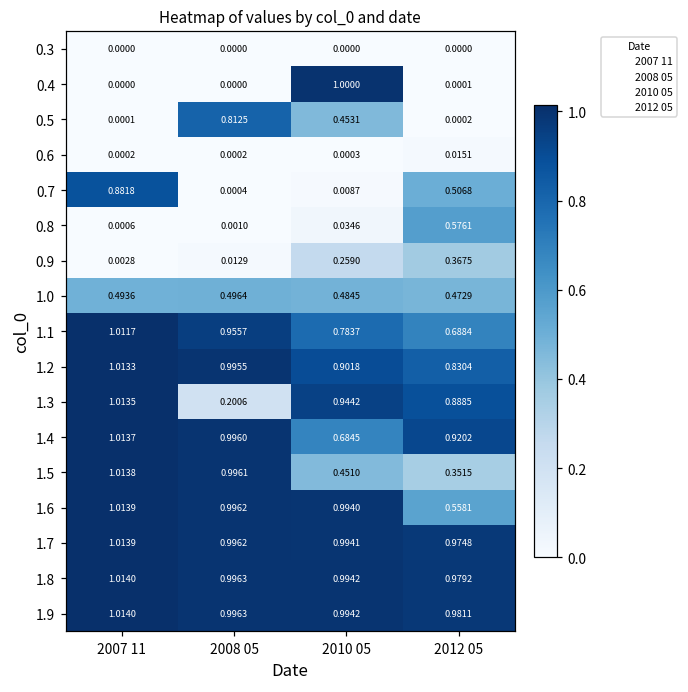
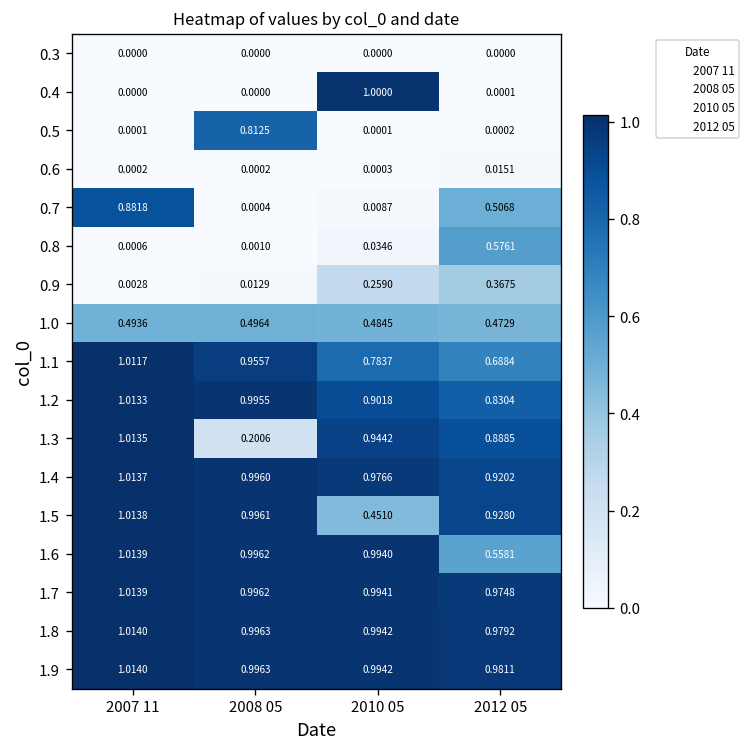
  {
    "0.3": {
      "2007 11": 0.0000,
      "2008 05": 0.0000,
      "2010 05": 0.0000,
      "2012 05": 0.0000
    },
    "0.4": {
      "2007 11": 0.0000,
      "2008 05": 0.0000,
      "2010 05": 1.0000,
      "2012 05": 0.0001
    },
    "0.5": {
      "2007 11": 0.0001,
      "2008 05": 0.8125,
-     "2010 05": 0.4531,
+     "2010 05": 0.0001,
      "2012 05": 0.0002
    },
    "0.6": {
      "2007 11": 0.0002,
      "2008 05": 0.0002,
      "2010 05": 0.0003,
      "2012 05": 0.0151
    },
    "0.7": {
      "2007 11": 0.8818,
      "2008 05": 0.0004,
      "2010 05": 0.0087,
      "2012 05": 0.5068
    },
    "0.8": {
      "2007 11": 0.0006,
      "2008 05": 0.0010,
      "2010 05": 0.0346,
      "2012 05": 0.5761
    },
    "0.9": {
      "2007 11": 0.0028,
      "2008 05": 0.0129,
      "2010 05": 0.2590,
      "2012 05": 0.3675
    },
    "1.0": {
      "2007 11": 0.4936,
      "2008 05": 0.4964,
      "2010 05": 0.4845,
      "2012 05": 0.4729
    },
    "1.1": {
      "2007 11": 1.0117,
      "2008 05": 0.9557,
      "2010 05": 0.7837,
      "2012 05": 0.6884
    },
    "1.2": {
      "2007 11": 1.0133,
      "2008 05": 0.9955,
      "2010 05": 0.9018,
      "2012 05": 0.8304
    },
    "1.3": {
      "2007 11": 1.0135,
      "2008 05": 0.2006,
      "2010 05": 0.9442,
      "2012 05": 0.8885
    },
    "1.4": {
      "2007 11": 1.0137,
      "2008 05": 0.9960,
-     "2010 05": 0.6845,
+     "2010 05": 0.9766,
      "2012 05": 0.9202
    },
    "1.5": {
      "2007 11": 1.0138,
      "2008 05": 0.9961,
      "2010 05": 0.4510,
-     "2012 05": 0.3515
+     "2012 05": 0.9280
    },
    "1.6": {
      "2007 11": 1.0139,
      "2008 05": 0.9962,
      "2010 05": 0.9940,
      "2012 05": 0.5581
    },
    "1.7": {
      "2007 11": 1.0139,
      "2008 05": 0.9962,
      "2010 05": 0.9941,
      "2012 05": 0.9748
    },
    "1.8": {
      "2007 11": 1.0140,
      "2008 05": 0.9963,
      "2010 05": 0.9942,
      "2012 05": 0.9792
    },
    "1.9": {
      "2007 11": 1.0140,
      "2008 05": 0.9963,
      "2010 05": 0.9942,
      "2012 05": 0.9811
    }
  }
